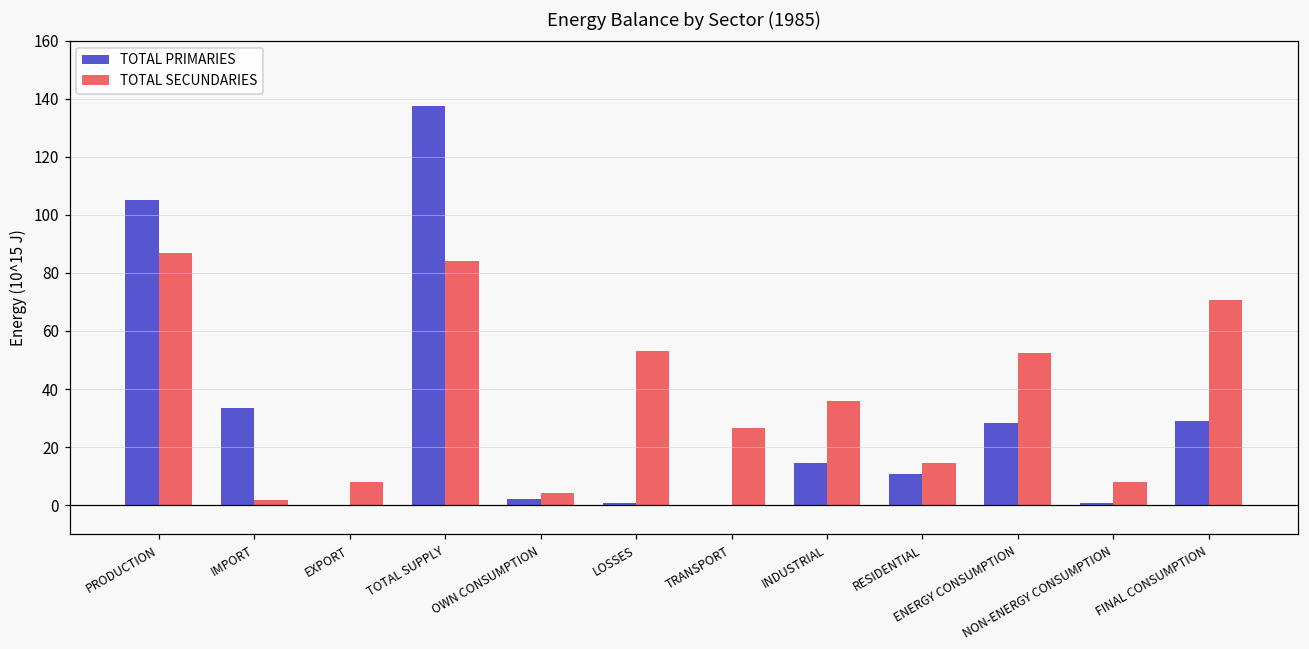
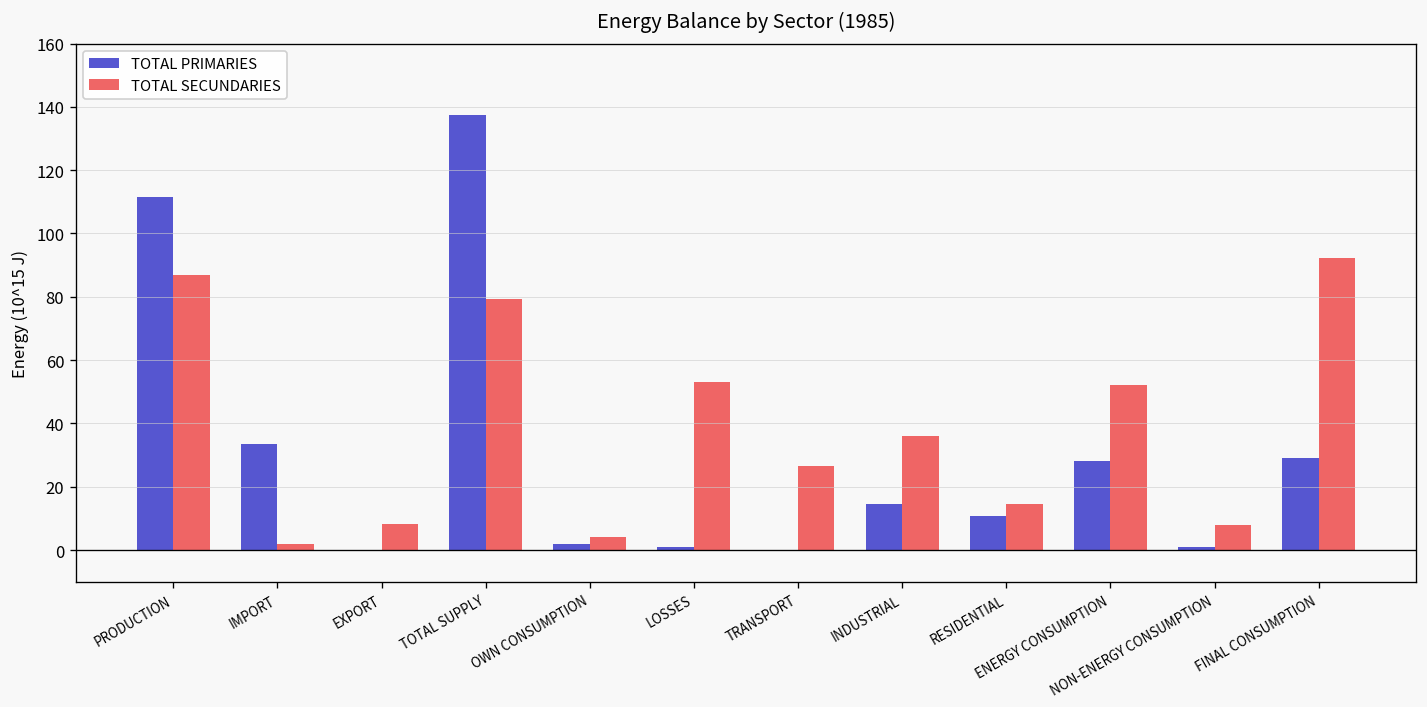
  {
    "TOTAL PRIMARIES": {
-     "PRODUCTION": 105,
+     "PRODUCTION": 112,
      "IMPORT": 34,
      "EXPORT": 0,
      "TOTAL SUPPLY": 138,
      "OWN CONSUMPTION": 2,
      "INDUSTRIAL": 15,
      "RESIDENTIAL": 11,
      "ENERGY CONSUMPTION": 28,
      "FINAL CONSUMPTION": 29
    },
    "TOTAL SECUNDARIES": {
      "PRODUCTION": 87,
      "IMPORT": 2,
      "EXPORT": 8,
-     "TOTAL SUPPLY": 84,
+     "TOTAL SUPPLY": 79,
      "OWN CONSUMPTION": 4,
      "LOSSES": 53,
      "TRANSPORT": 27,
      "INDUSTRIAL": 36,
      "RESIDENTIAL": 15,
      "ENERGY CONSUMPTION": 52,
      "NON-ENERGY CONSUMPTION": 8,
-     "FINAL CONSUMPTION": 71
+     "FINAL CONSUMPTION": 92
    }
  }
